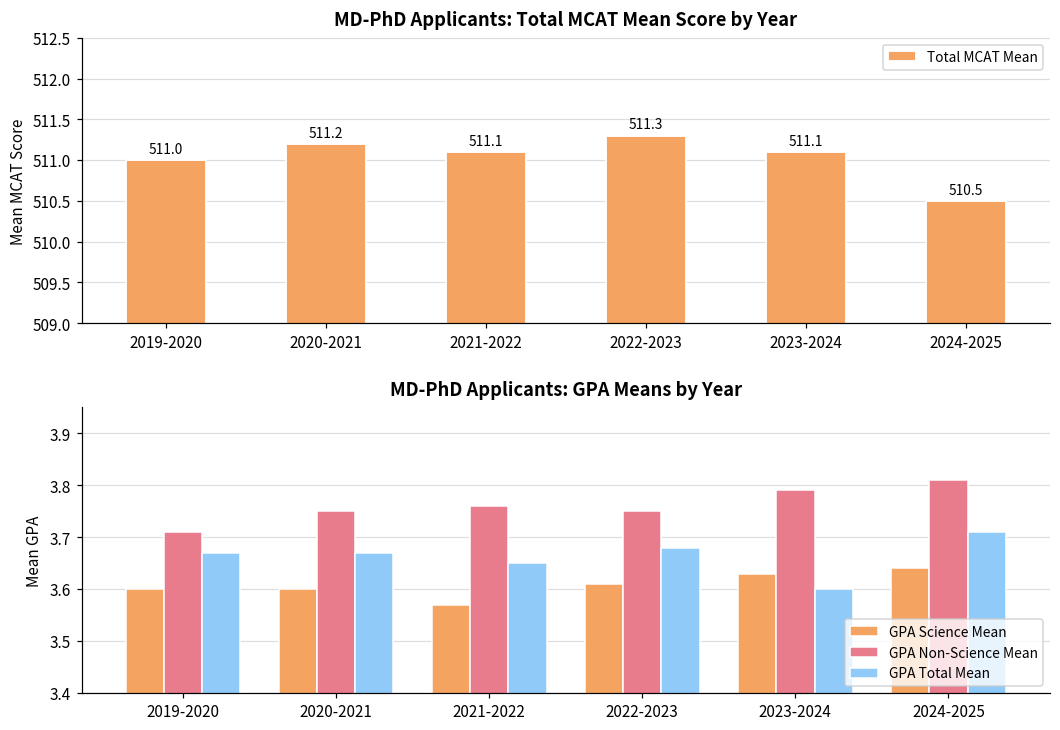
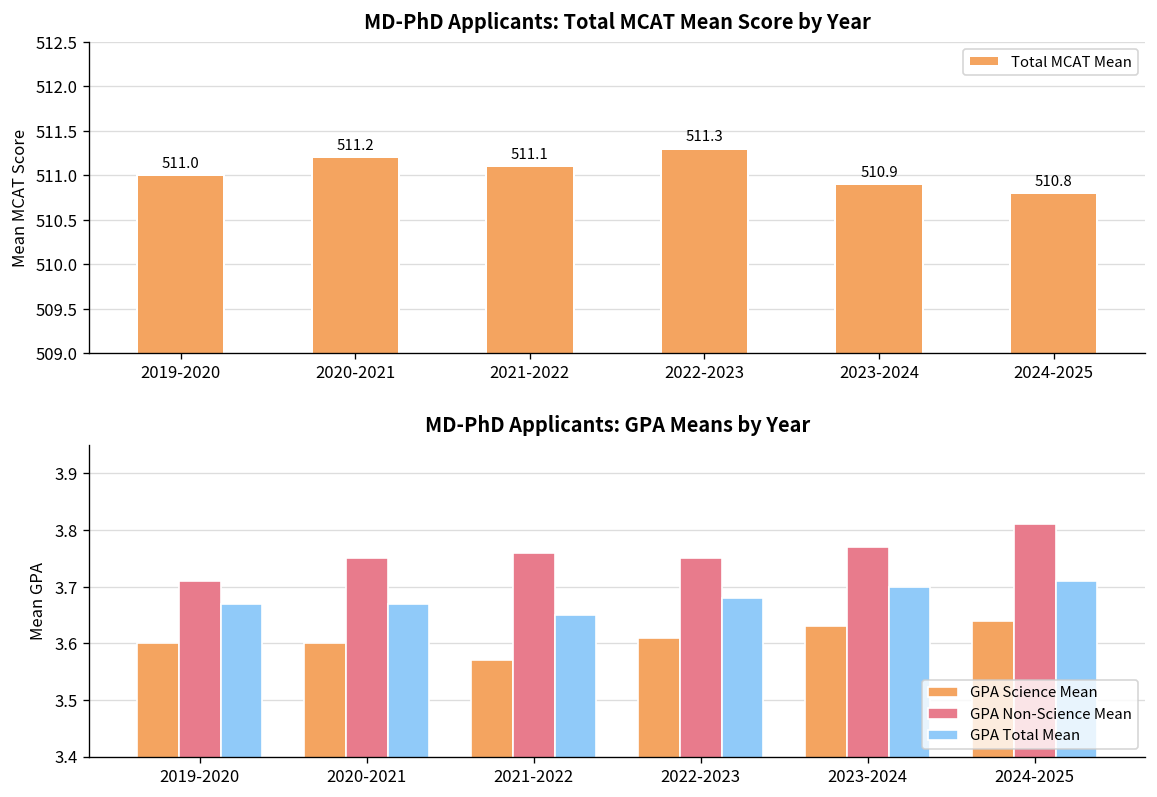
  {
    "MD-PhD Applicants: Total MCAT Mean Score by Year": {
      "2019-2020": 511.0,
      "2020-2021": 511.2,
      "2021-2022": 511.1,
      "2022-2023": 511.3,
-     "2023-2024": 511.1,
-     "2024-2025": 510.5
+     "2023-2024": 510.9,
+     "2024-2025": 510.8
    },
    "MD-PhD Applicants: GPA Means by Year": {
      "GPA Science Mean": {
        "2019-2020": 3.60,
        "2020-2021": 3.60,
        "2021-2022": 3.57,
        "2022-2023": 3.61,
        "2023-2024": 3.63,
        "2024-2025": 3.64
      },
      "GPA Non-Science Mean": {
        "2019-2020": 3.71,
        "2020-2021": 3.75,
        "2021-2022": 3.76,
        "2022-2023": 3.75,
-       "2023-2024": 3.79,
+       "2023-2024": 3.77,
        "2024-2025": 3.81
      },
      "GPA Total Mean": {
        "2019-2020": 3.67,
        "2020-2021": 3.67,
        "2021-2022": 3.65,
        "2022-2023": 3.68,
-       "2023-2024": 3.6,
+       "2023-2024": 3.7,
        "2024-2025": 3.71
      }
    }
  }
